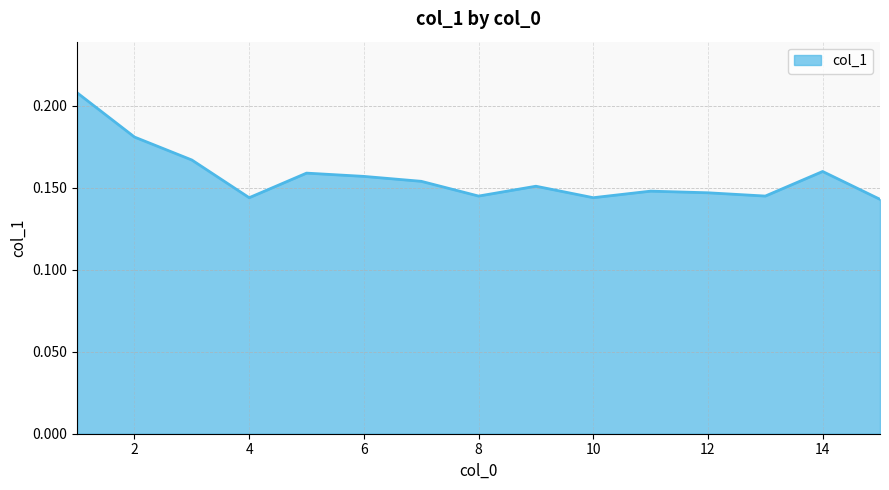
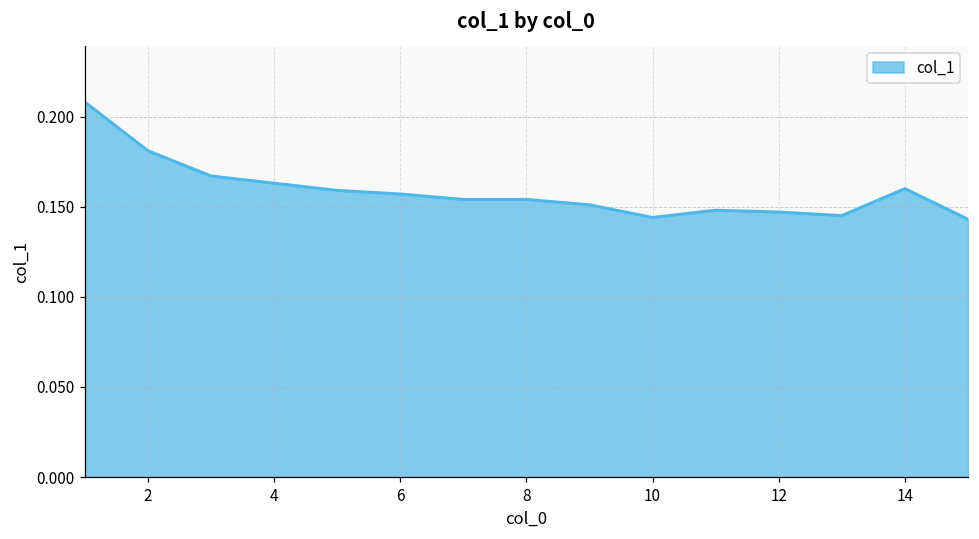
  {
    "2": 0.181,
-   "4": 0.144,
+   "4": 0.163,
    "6": 0.157,
-   "8": 0.145,
+   "8": 0.154,
    "10": 0.144,
    "12": 0.147,
    "14": 0.160
  }
